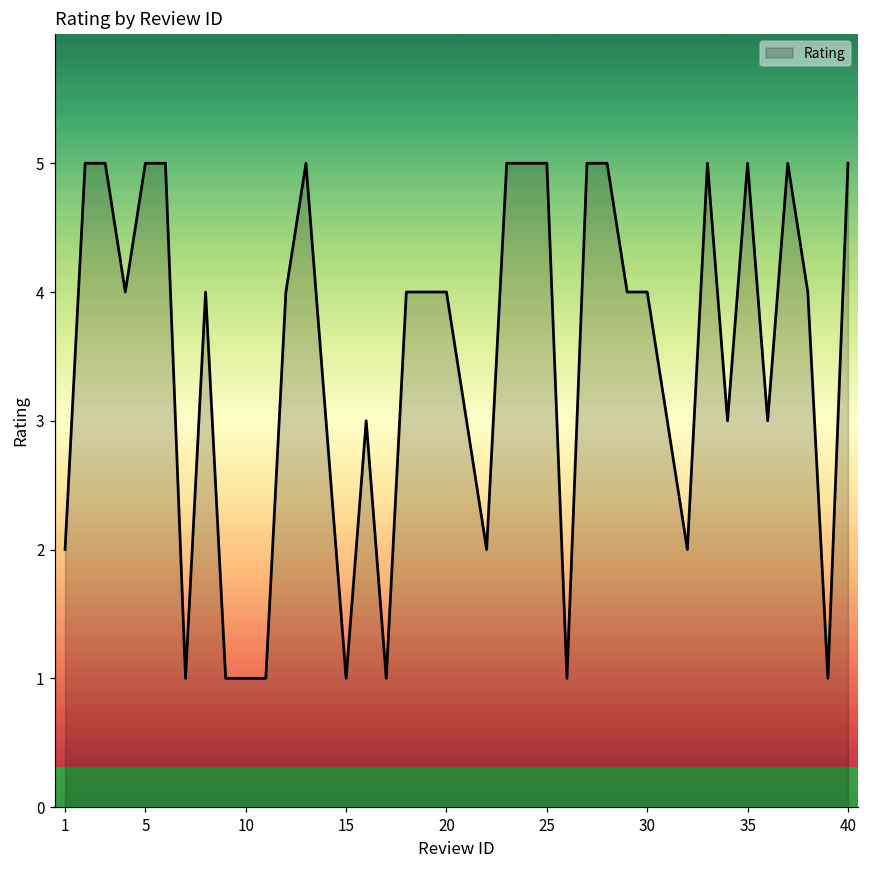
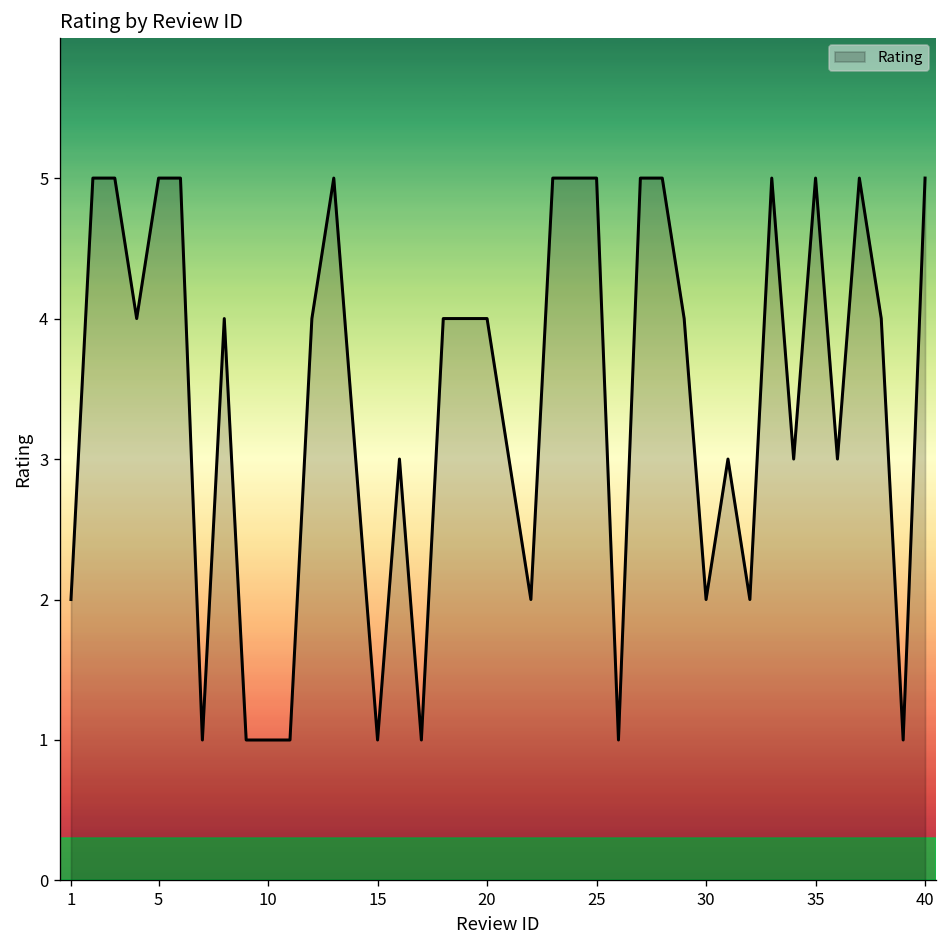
  {
    "1": 2,
    "5": 5,
    "10": 1,
    "15": 1,
    "20": 4,
    "25": 5,
-   "30": 4,
+   "30": 2,
    "35": 5,
    "40": 5
  }
